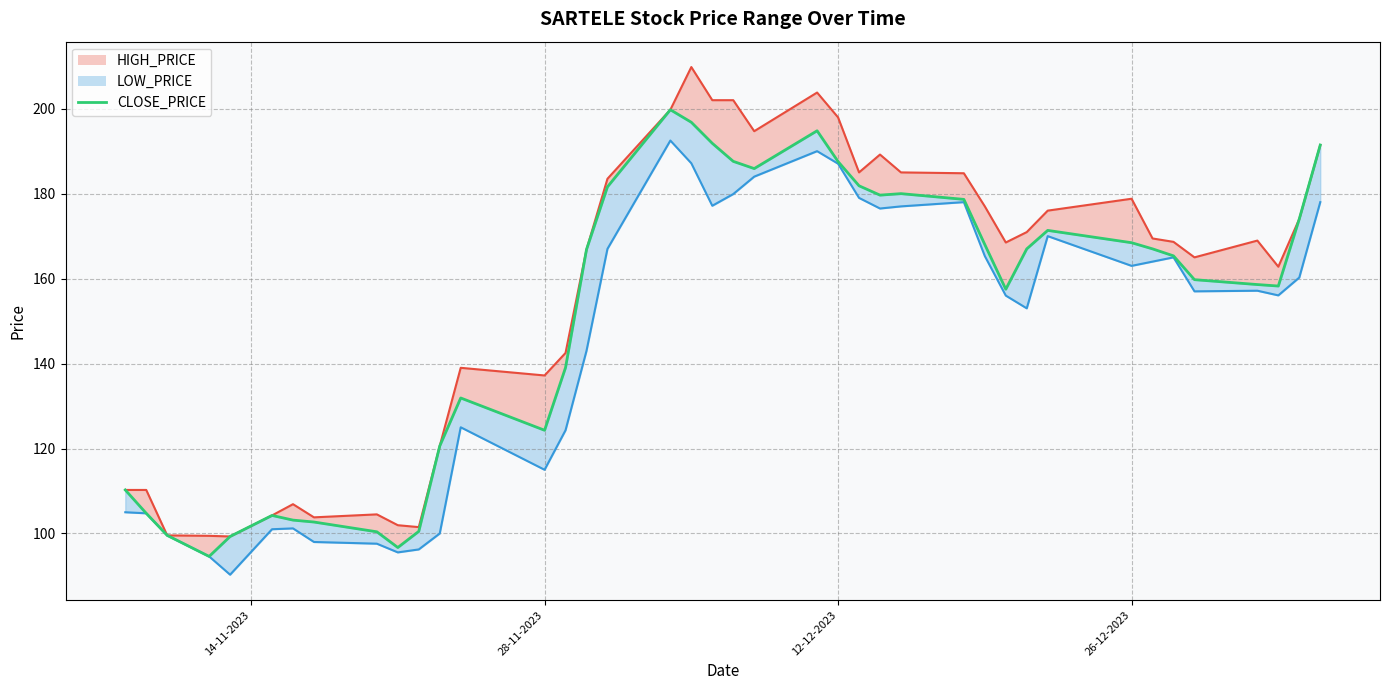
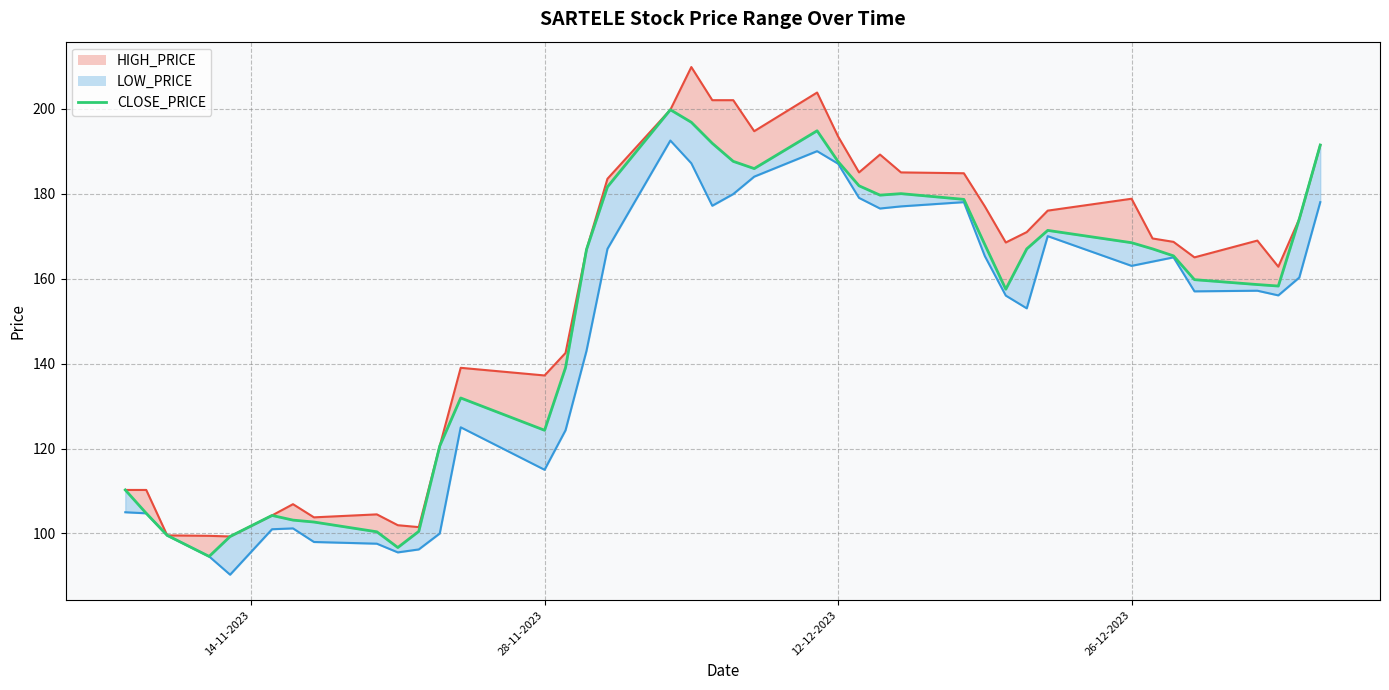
  {
    "HIGH_PRICE": {
      "28-11-2023": 137,
-     "12-12-2023": 198,
+     "12-12-2023": 193,
      "26-12-2023": 179
    },
    "LOW_PRICE": {
      "28-11-2023": 124,
      "26-12-2023": 168
    }
  }
